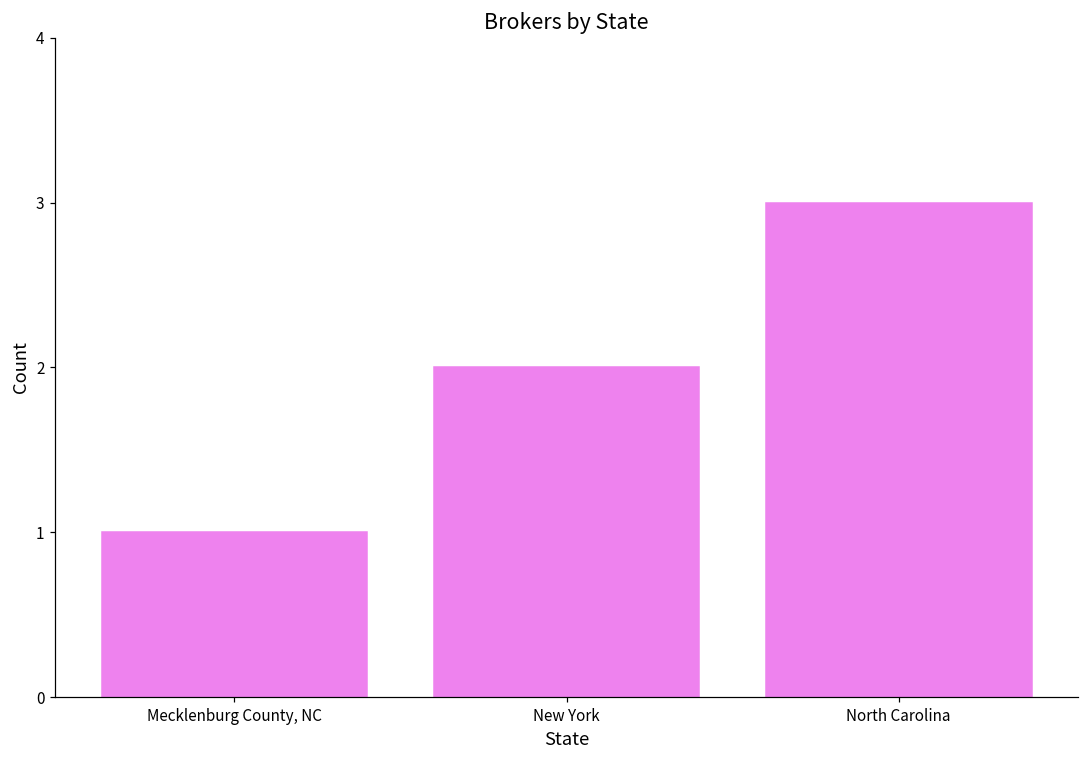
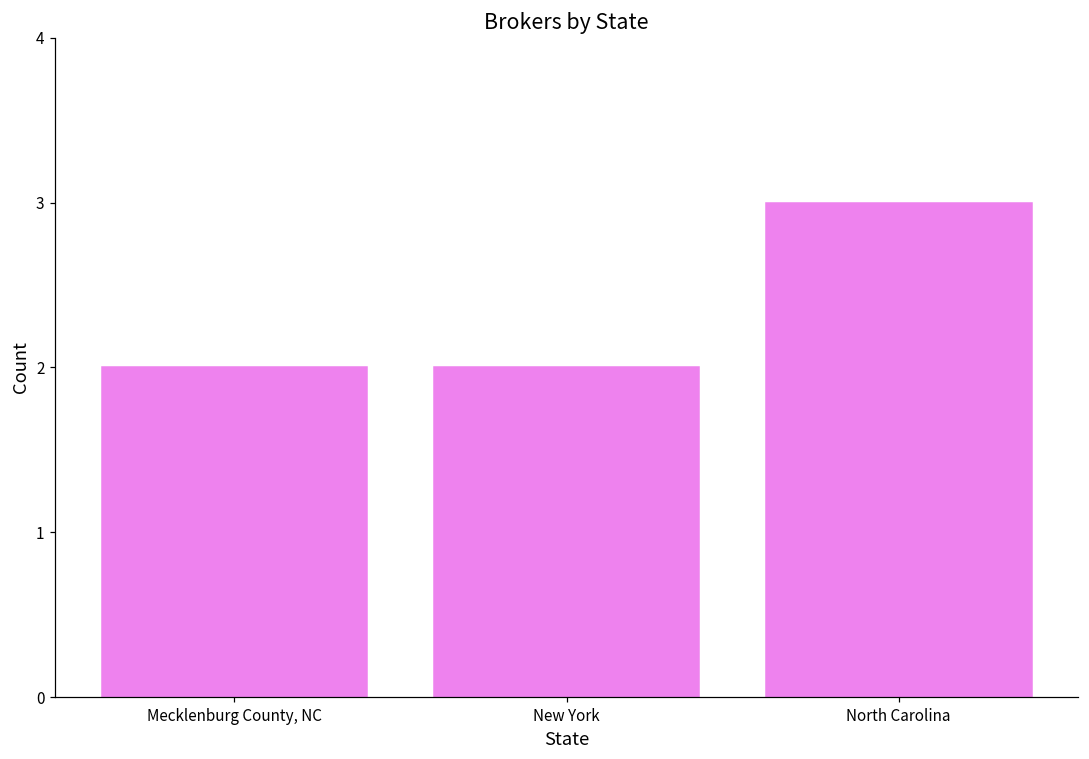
  {
-   "Mecklenburg County, NC": 1,
+   "Mecklenburg County, NC": 2,
    "New York": 2,
    "North Carolina": 3
  }
